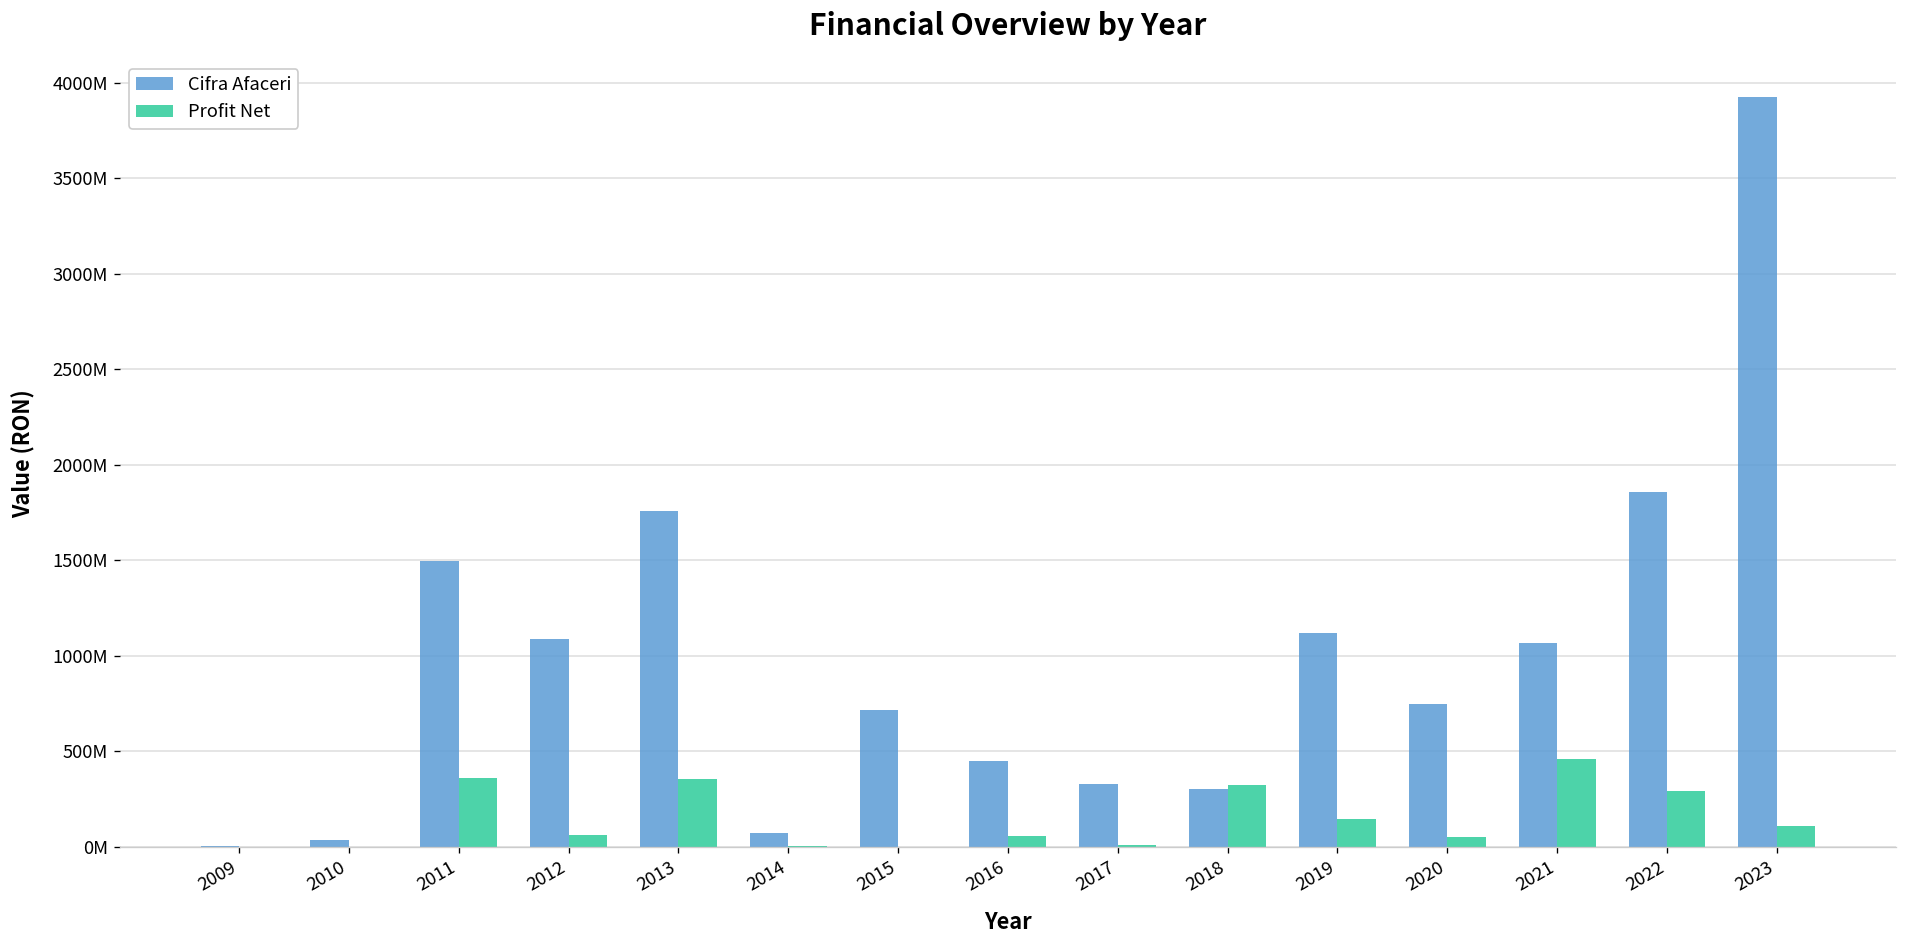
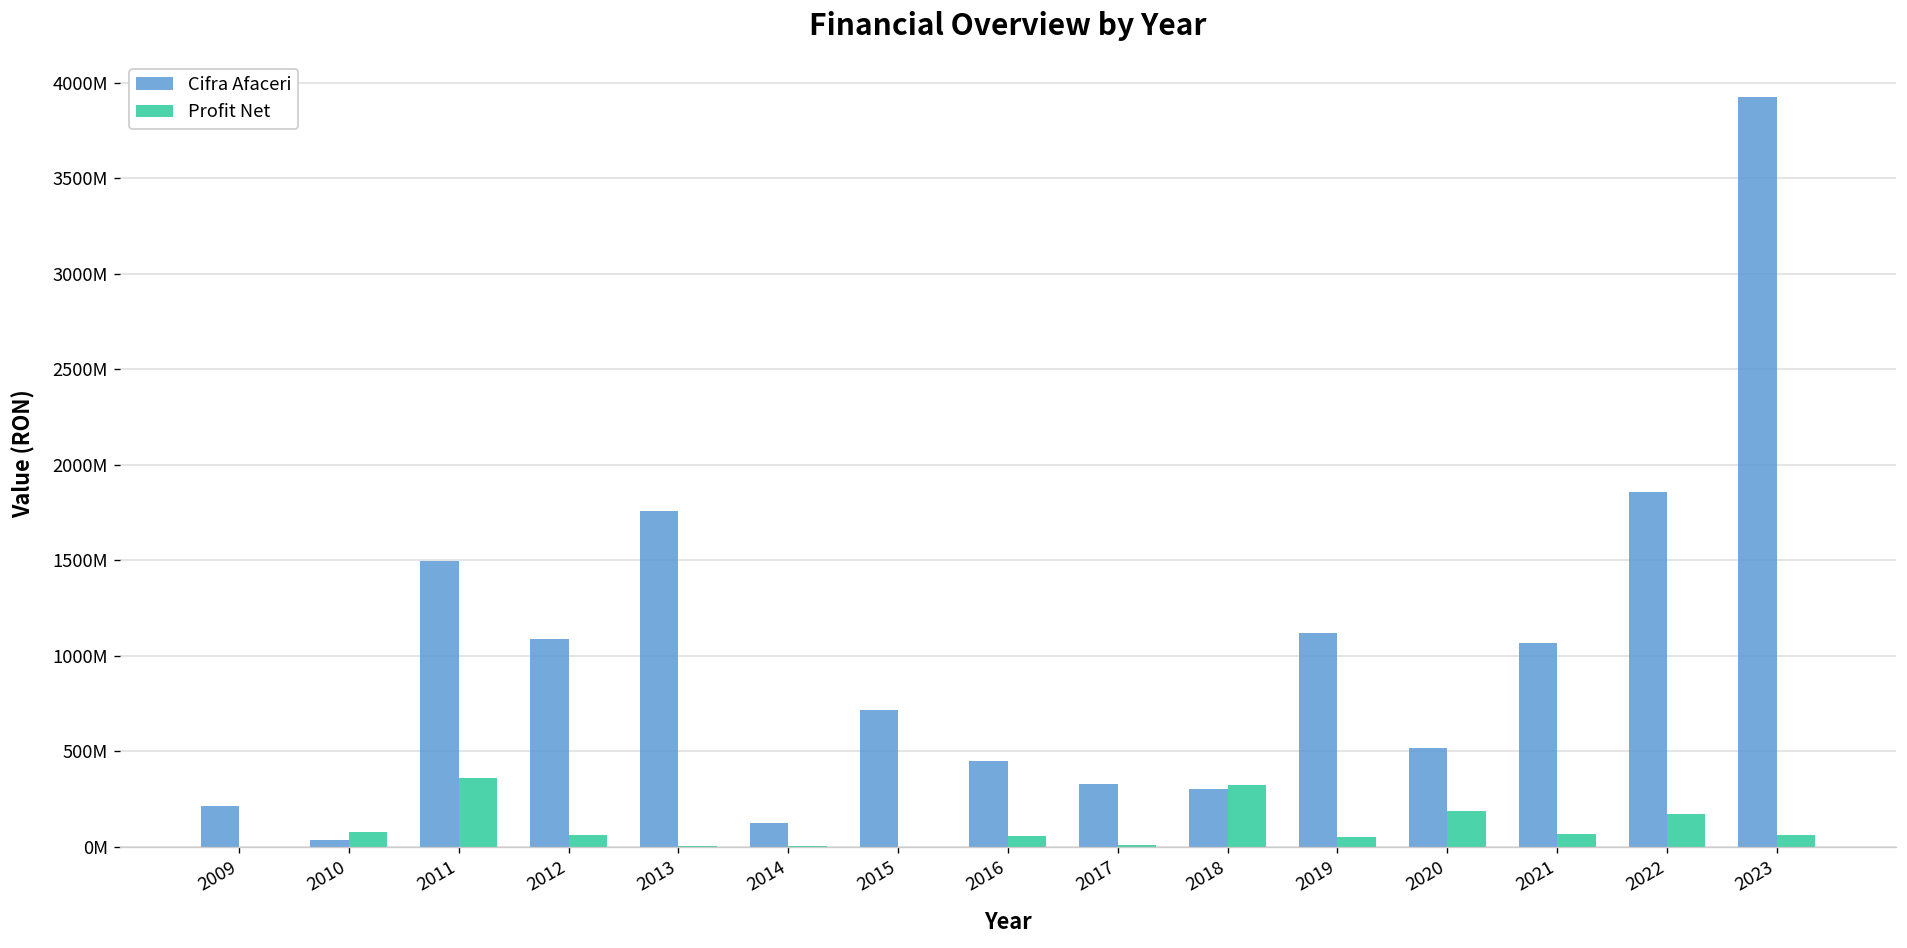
  {
    "Cifra Afaceri": {
-     "2009": 0,
+     "2009": 210000000,
      "2010": 40000000,
      "2011": 1490000000,
      "2012": 1090000000,
      "2013": 1760000000,
-     "2014": 70000000,
+     "2014": 120000000,
      "2015": 720000000,
      "2016": 450000000,
      "2017": 330000000,
      "2018": 300000000,
      "2019": 1120000000,
-     "2020": 750000000,
+     "2020": 520000000,
      "2021": 1060000000,
      "2022": 1860000000,
      "2023": 3920000000
    },
    "Profit Net": {
-     "2010": 0,
+     "2010": 80000000,
      "2011": 360000000,
      "2012": 60000000,
-     "2013": 360000000,
+     "2013": 0,
      "2016": 60000000,
      "2018": 320000000,
-     "2019": 150000000,
-     "2020": 50000000,
-     "2021": 460000000,
-     "2022": 290000000,
-     "2023": 110000000
+     "2019": 50000000,
+     "2020": 190000000,
+     "2021": 70000000,
+     "2022": 170000000,
+     "2023": 60000000
    }
  }
